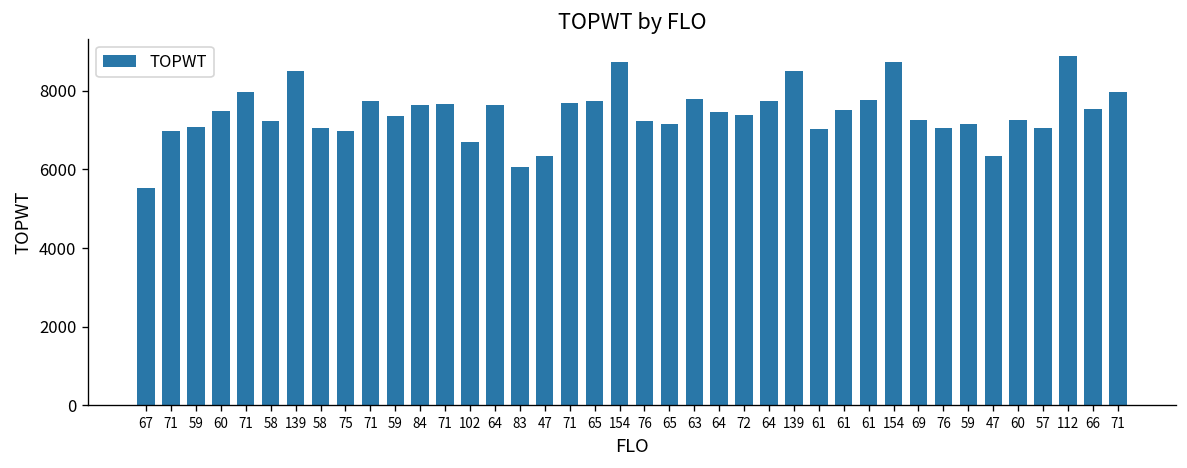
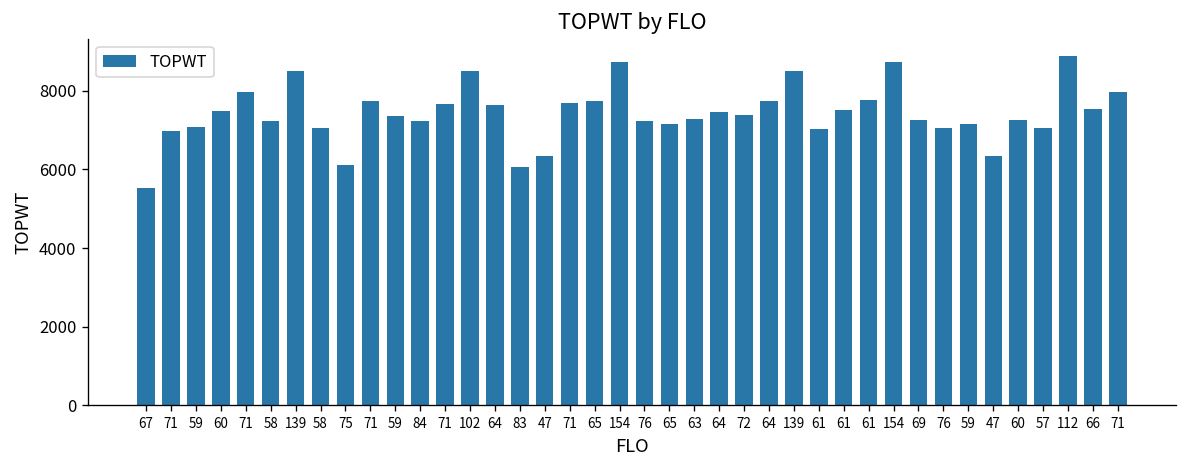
  {
    "67": 5500,
-   "75": 7000,
-   "84": 7600,
-   "102": 6700,
+   "75": 6100,
+   "84": 7200,
+   "102": 8500,
    "83": 6100,
-   "63": 7800,
+   "63": 7300,
    "72": 7400,
    "69": 7300,
    "57": 7000,
    "112": 8900,
    "66": 7500
  }
